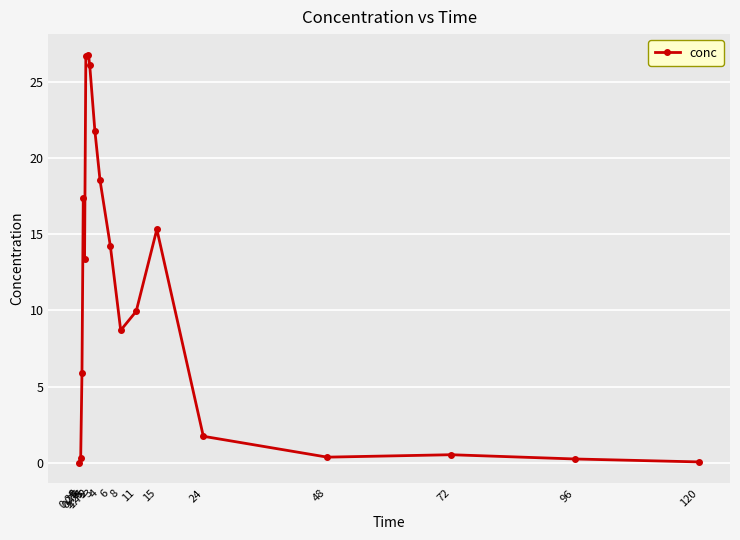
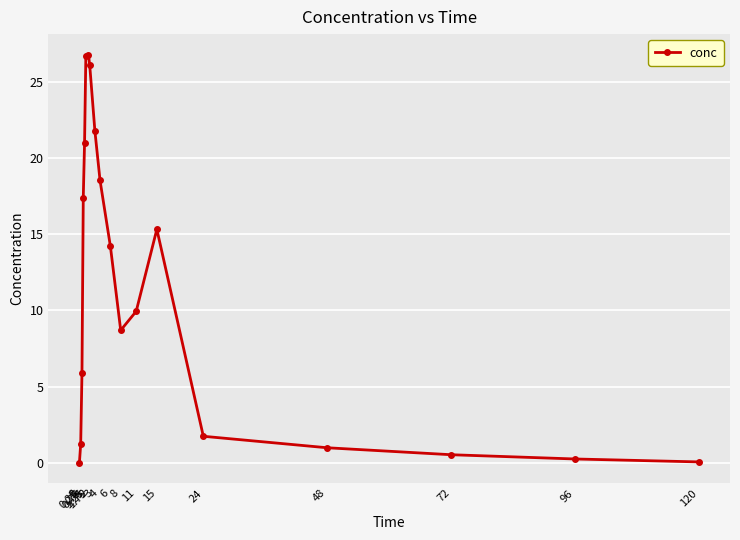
  {
    "0": 0.0,
-   "0.25": 0.3,
+   "0.25": 1.2,
    "0.5": 5.9,
    "0.75": 17.4,
-   "1": 13.4,
+   "1": 21.0,
    "1.25": 26.7,
    "1.75": 26.8,
    "2": 26.1,
    "3": 21.8,
    "4": 18.5,
    "6": 14.2,
    "8": 8.7,
    "11": 9.9,
    "15": 15.3,
    "24": 1.7,
-   "48": 0.4,
+   "48": 1.0,
    "72": 0.5,
    "96": 0.3,
    "120": 0.1
  }
